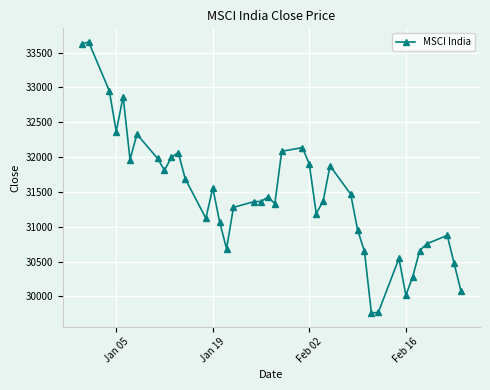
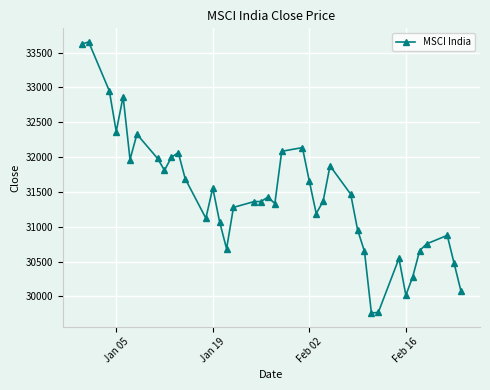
  {
    "Jan 05": 32400,
    "Jan 19": 31600,
-   "Feb 02": 31900,
+   "Feb 02": 31700,
    "Feb 16": 30000
  }
